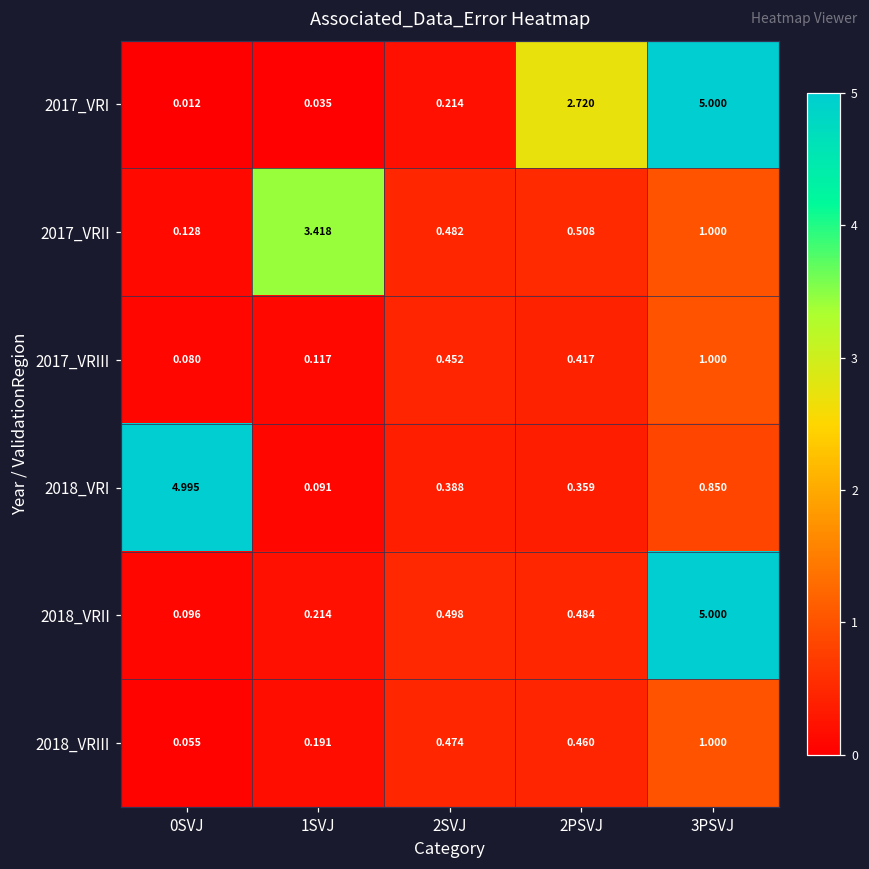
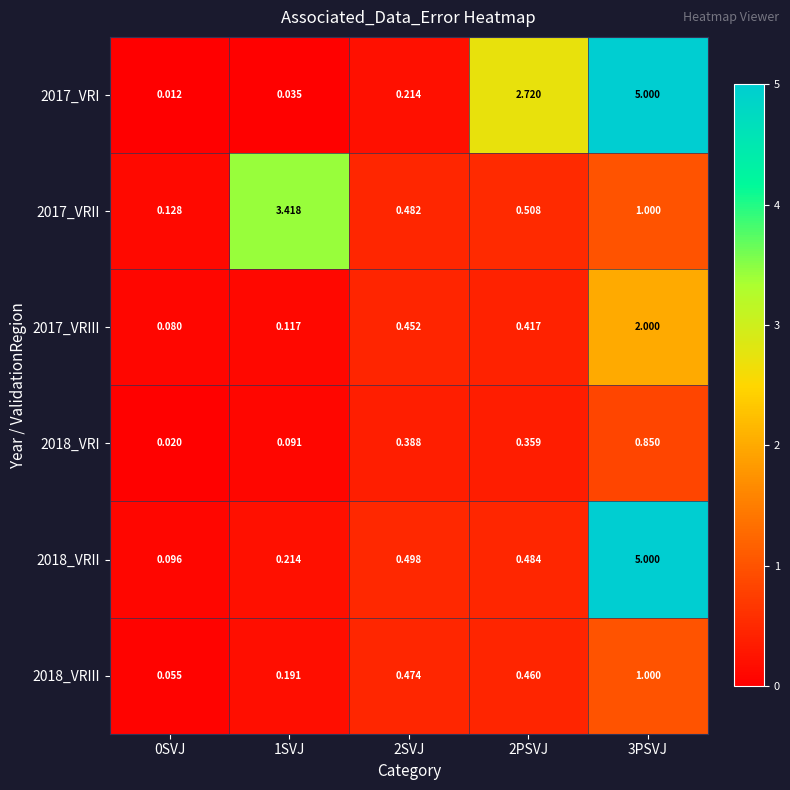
  {
    "2017_VRI": {
      "0SVJ": 0.012,
      "1SVJ": 0.035,
      "2SVJ": 0.214,
      "2PSVJ": 2.720,
      "3PSVJ": 5.000
    },
    "2017_VRII": {
      "0SVJ": 0.128,
      "1SVJ": 3.418,
      "2SVJ": 0.482,
      "2PSVJ": 0.508,
      "3PSVJ": 1.000
    },
    "2017_VRIII": {
      "0SVJ": 0.080,
      "1SVJ": 0.117,
      "2SVJ": 0.452,
      "2PSVJ": 0.417,
-     "3PSVJ": 1.000
+     "3PSVJ": 2.000
    },
    "2018_VRI": {
-     "0SVJ": 4.995,
+     "0SVJ": 0.020,
      "1SVJ": 0.091,
      "2SVJ": 0.388,
      "2PSVJ": 0.359,
      "3PSVJ": 0.850
    },
    "2018_VRII": {
      "0SVJ": 0.096,
      "1SVJ": 0.214,
      "2SVJ": 0.498,
      "2PSVJ": 0.484,
      "3PSVJ": 5.000
    },
    "2018_VRIII": {
      "0SVJ": 0.055,
      "1SVJ": 0.191,
      "2SVJ": 0.474,
      "2PSVJ": 0.460,
      "3PSVJ": 1.000
    }
  }
